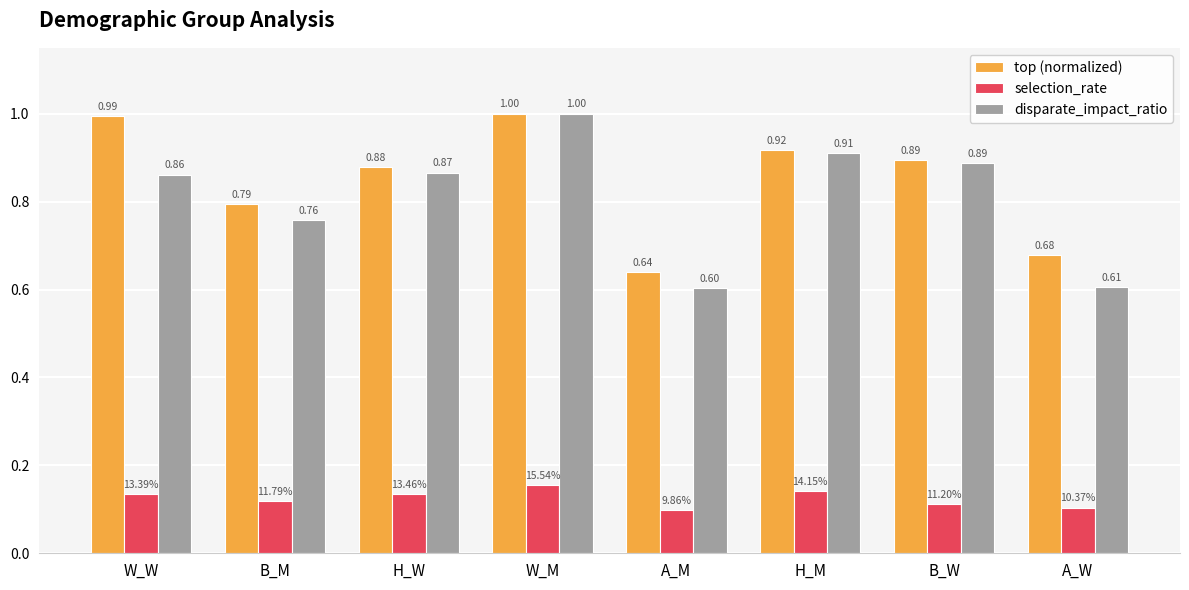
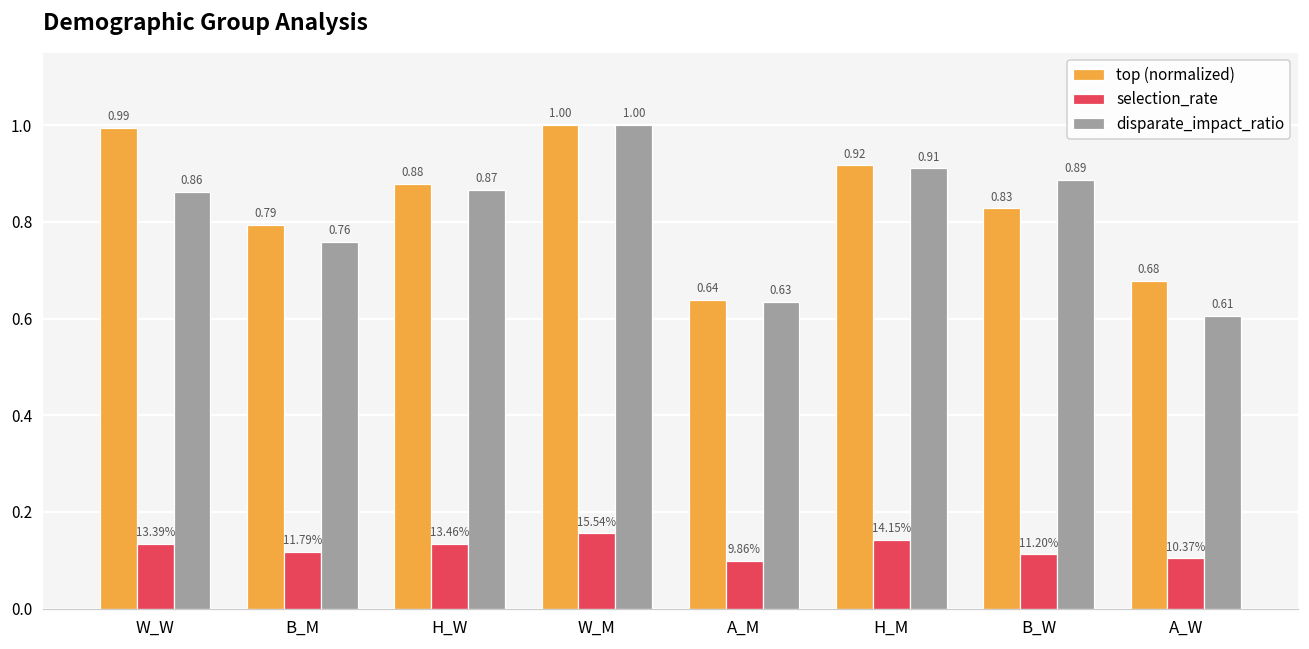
  {
    "top (normalized)": {
      "W_W": "0.99",
      "B_M": "0.79",
      "H_W": "0.88",
      "W_M": "1.00",
      "A_M": "0.64",
      "H_M": "0.92",
-     "B_W": "0.89",
+     "B_W": "0.83",
      "A_W": "0.68"
    },
    "selection_rate": {
      "W_W": "13.39%",
      "B_M": "11.79%",
      "H_W": "13.46%",
      "W_M": "15.54%",
      "A_M": "9.86%",
      "H_M": "14.15%",
      "B_W": "11.20%",
      "A_W": "10.37%"
    },
    "disparate_impact_ratio": {
      "W_W": "0.86",
      "B_M": "0.76",
      "H_W": "0.87",
      "W_M": "1.00",
-     "A_M": "0.60",
+     "A_M": "0.63",
      "H_M": "0.91",
      "B_W": "0.89",
      "A_W": "0.61"
    }
  }
